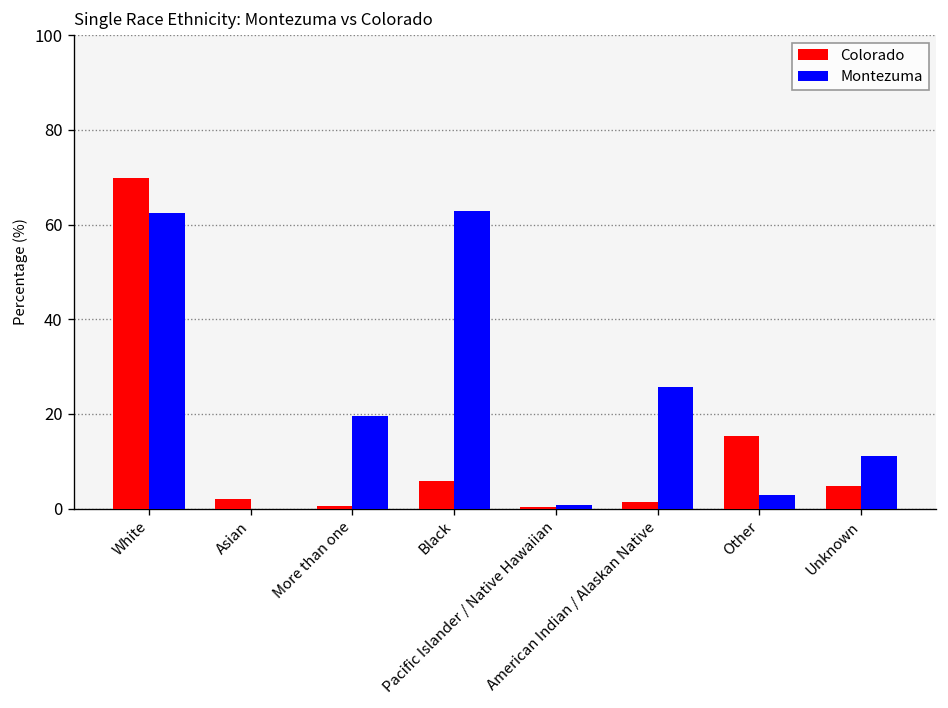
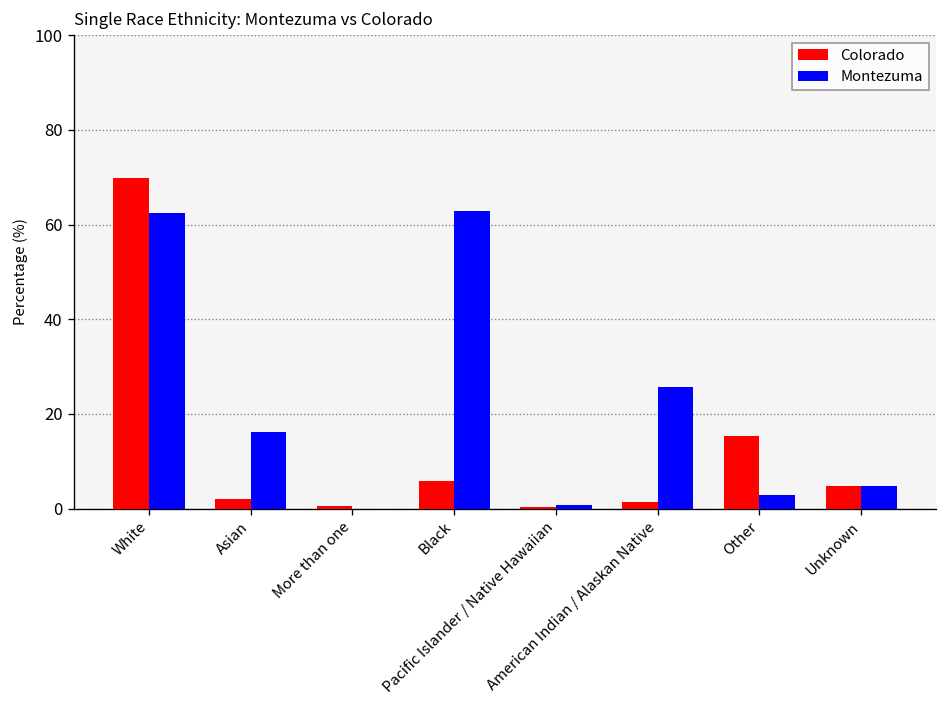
  {
    "Colorado": {
      "White": 70,
      "Asian": 2,
      "Black": 6,
      "American Indian / Alaskan Native": 1,
      "Other": 15,
      "Unknown": 5
    },
    "Montezuma": {
      "White": 63,
-     "Asian": 0,
-     "More than one": 20,
+     "Asian": 16,
+     "More than one": 0,
      "Black": 63,
      "Pacific Islander / Native Hawaiian": 1,
      "American Indian / Alaskan Native": 26,
      "Other": 3,
-     "Unknown": 11
+     "Unknown": 5
    }
  }
